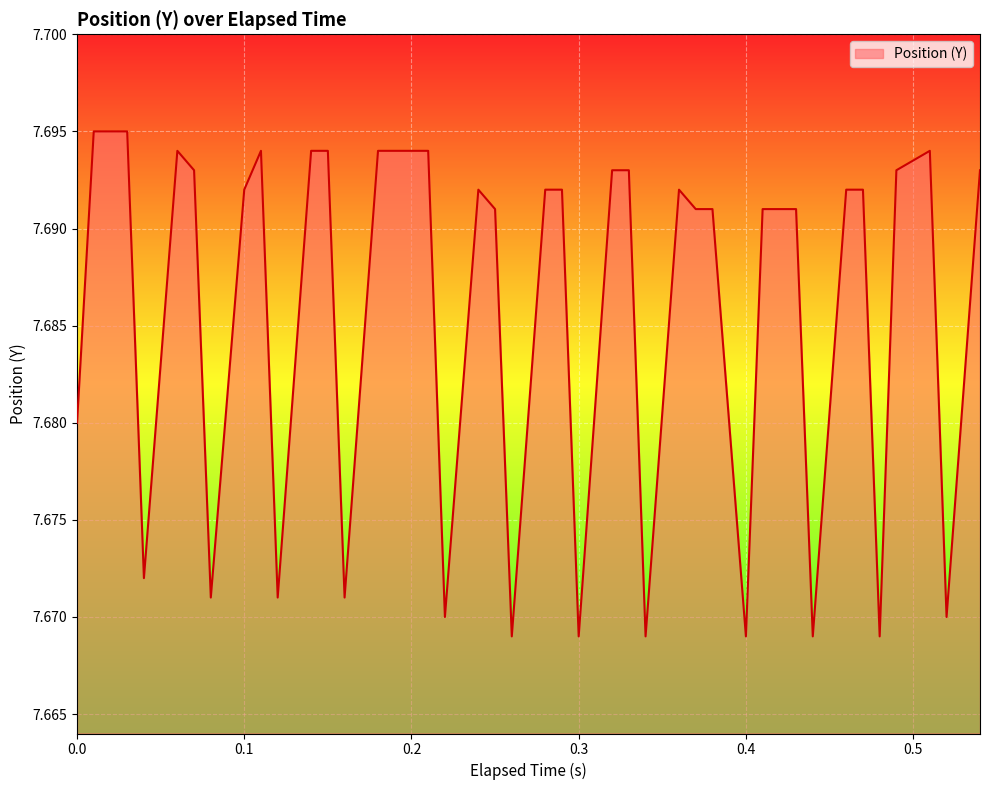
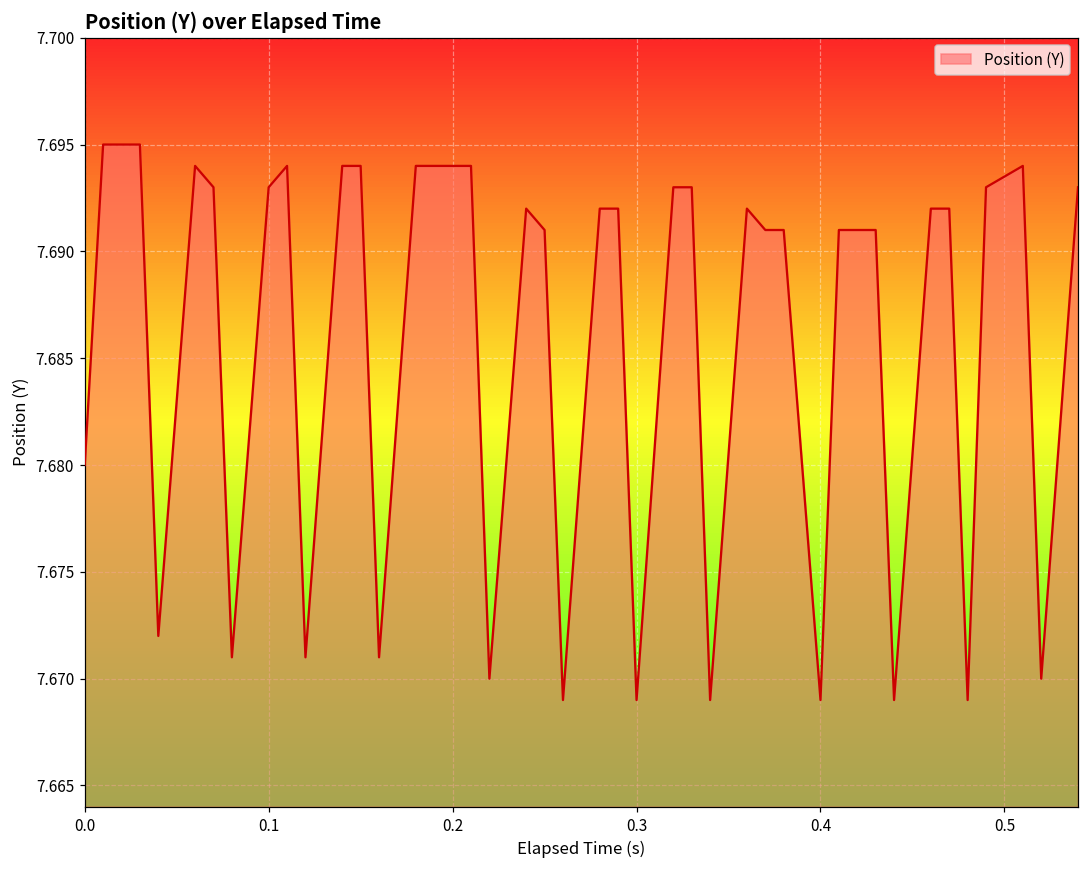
  {
    "0.0": 7.680,
-   "0.1": 7.692,
+   "0.1": 7.693,
    "0.3": 7.669,
    "0.4": 7.669
  }
